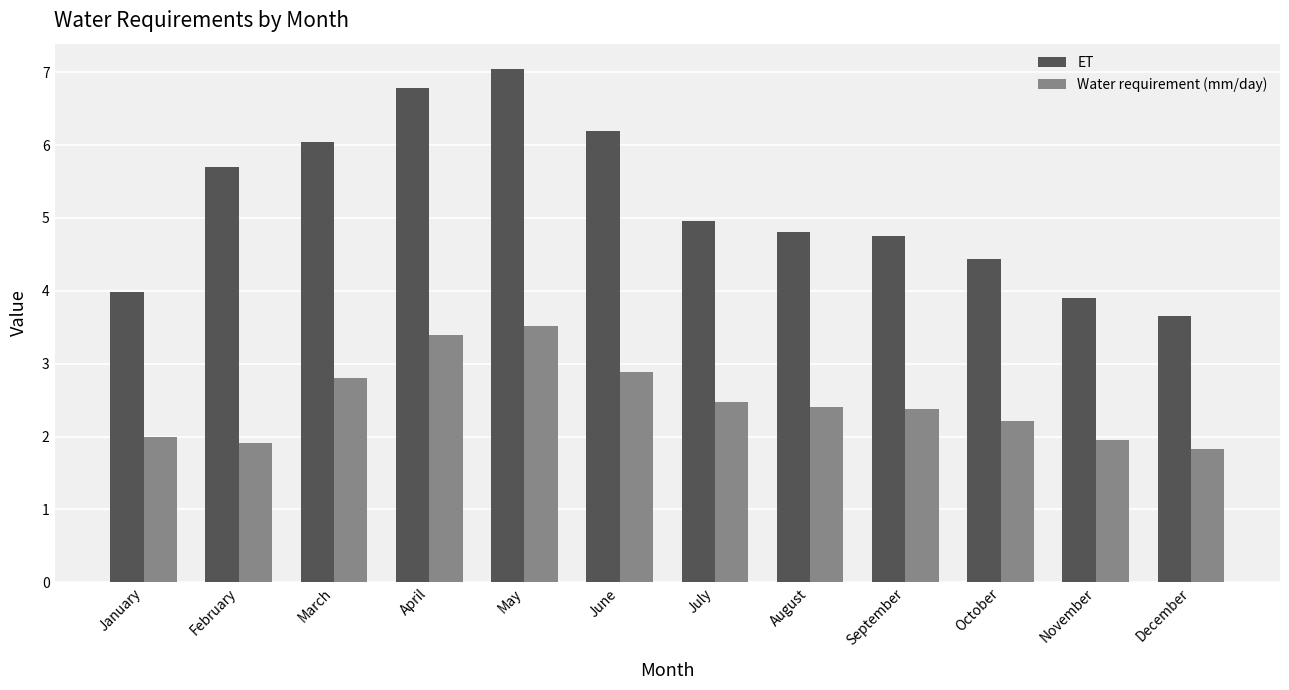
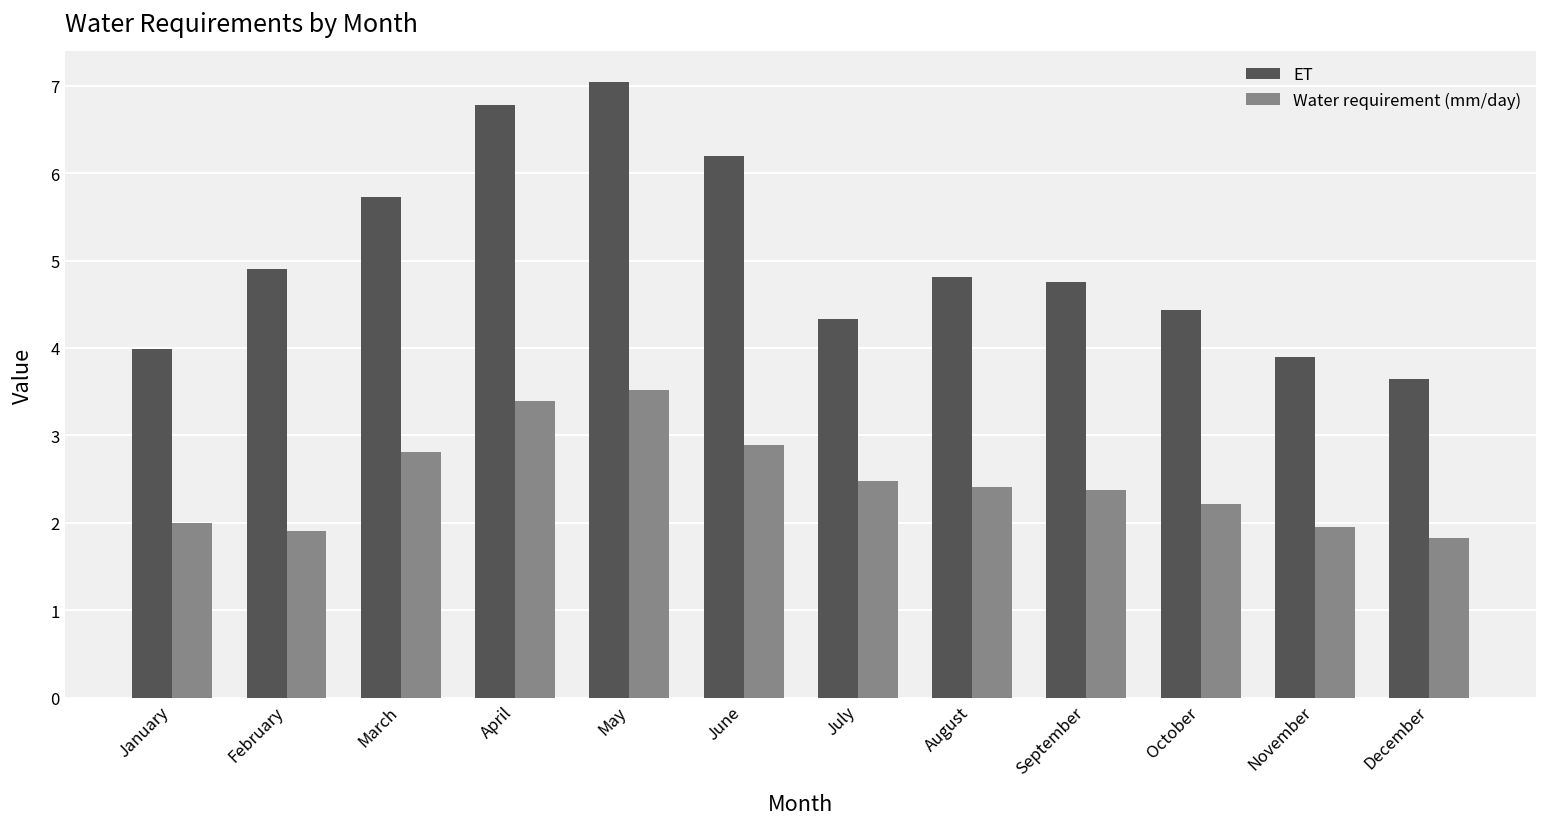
  {
    "ET": {
      "January": 4.0,
-     "February": 5.7,
-     "March": 6.0,
+     "February": 4.9,
+     "March": 5.7,
      "April": 6.8,
      "May": 7.0,
      "June": 6.2,
-     "July": 5.0,
+     "July": 4.3,
      "August": 4.8,
      "September": 4.8,
      "October": 4.4,
      "November": 3.9,
      "December": 3.7
    },
    "Water requirement (mm/day)": {
      "January": 2.0,
      "February": 1.9,
      "March": 2.8,
      "April": 3.4,
      "May": 3.5,
      "June": 2.9,
      "July": 2.5,
      "August": 2.4,
      "September": 2.4,
      "October": 2.2,
      "November": 2.0,
      "December": 1.8
    }
  }
